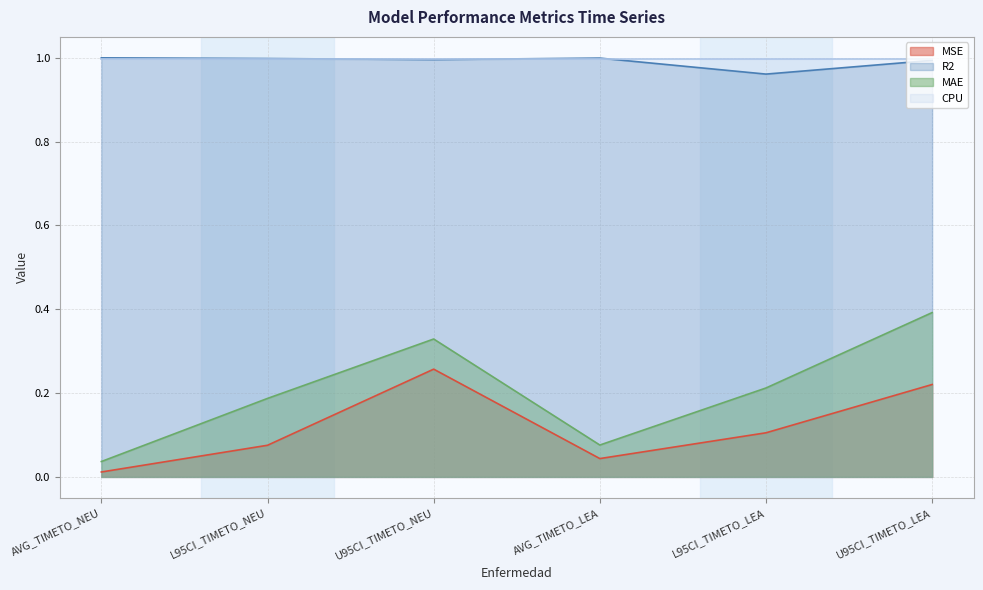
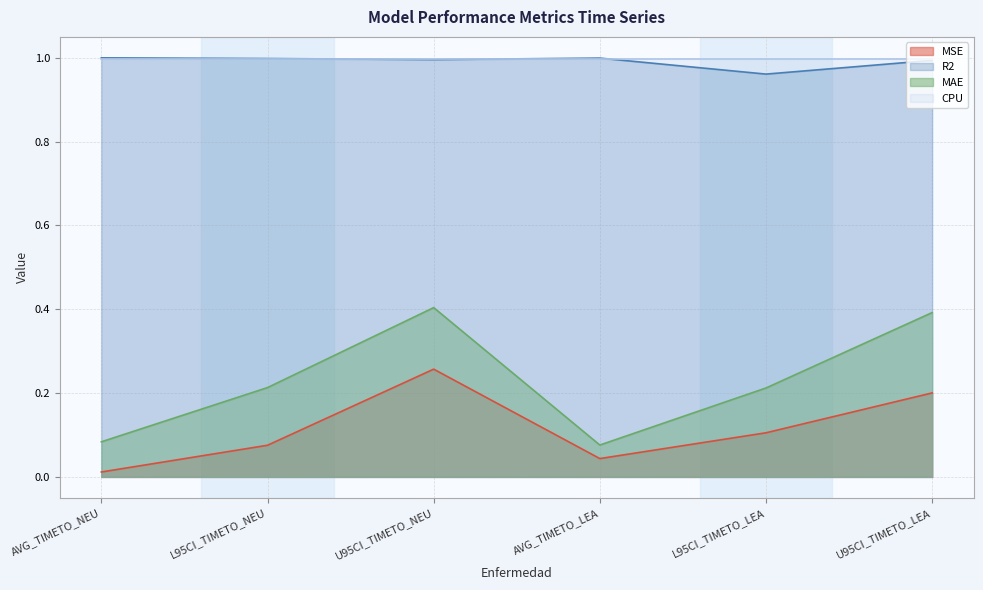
  {
    "MSE": {
      "AVG_TIMETO_NEU": 0.01,
      "L95CI_TIMETO_NEU": 0.08,
      "U95CI_TIMETO_NEU": 0.26,
      "AVG_TIMETO_LEA": 0.04,
      "L95CI_TIMETO_LEA": 0.11,
-     "U95CI_TIMETO_LEA": 0.22
+     "U95CI_TIMETO_LEA": 0.20
    },
    "R2": {
      "L95CI_TIMETO_LEA": 0.96
    },
    "MAE": {
-     "AVG_TIMETO_NEU": 0.04,
-     "L95CI_TIMETO_NEU": 0.19,
-     "U95CI_TIMETO_NEU": 0.33,
+     "AVG_TIMETO_NEU": 0.08,
+     "L95CI_TIMETO_NEU": 0.21,
+     "U95CI_TIMETO_NEU": 0.40,
      "AVG_TIMETO_LEA": 0.08,
      "L95CI_TIMETO_LEA": 0.21,
      "U95CI_TIMETO_LEA": 0.39
    },
    "CPU": {
      "L95CI_TIMETO_LEA": 1.00
    }
  }
